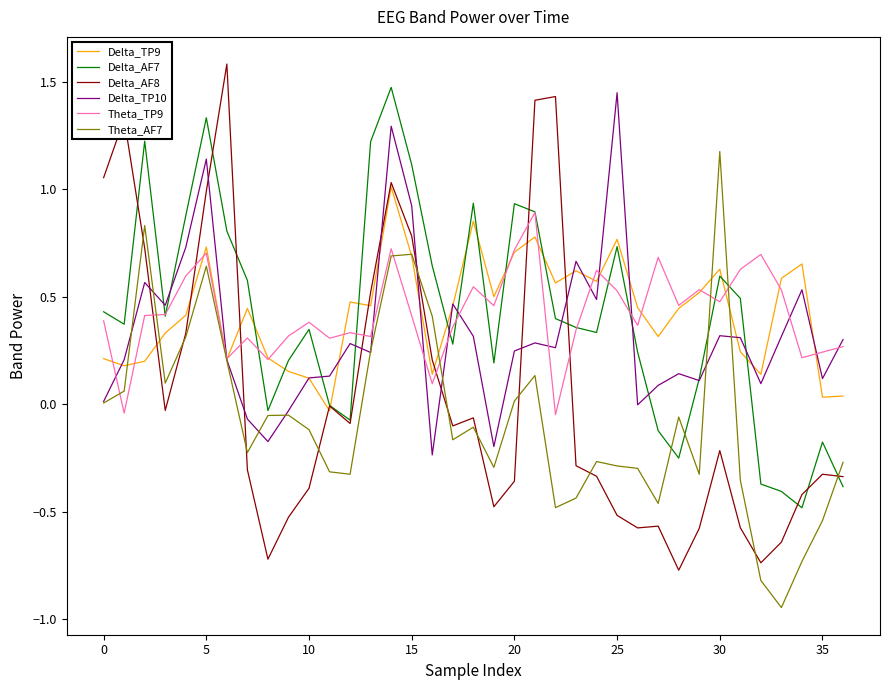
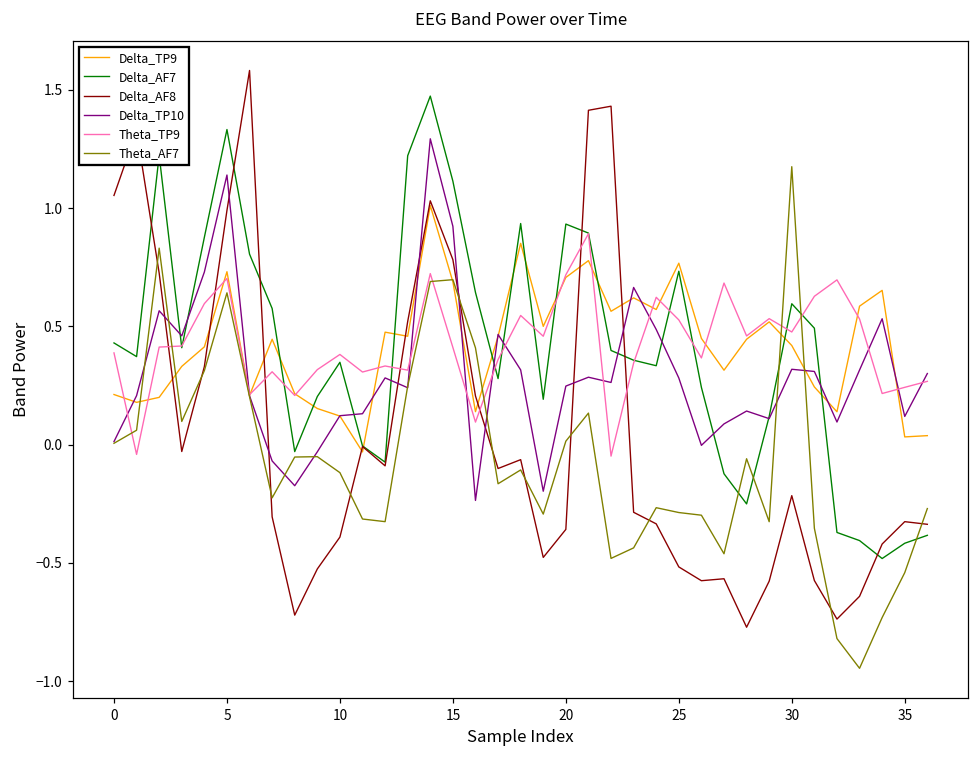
  {
    "Delta_TP9": {
      "0": 0.21,
      "5": 0.73,
      "25": 0.77,
-     "30": 0.63,
+     "30": 0.42,
      "35": 0.03
    },
    "Delta_AF7": {
      "0": 0.43,
      "5": 1.33,
      "10": 0.35,
      "15": 1.11,
      "20": 0.93,
      "25": 0.73,
      "30": 0.60,
-     "35": -0.18
+     "35": -0.42
    },
    "Delta_AF8": {
      "0": 1.05,
      "5": 0.99,
      "10": -0.39,
      "15": 0.78,
      "20": -0.36,
      "25": -0.52,
      "30": -0.22,
      "35": -0.33
    },
    "Delta_TP10": {
      "5": 1.14,
      "15": 0.92,
      "20": 0.25,
-     "25": 1.45,
+     "25": 0.28,
      "30": 0.32,
      "35": 0.12
    },
    "Theta_TP9": {
      "0": 0.39,
      "5": 0.70,
      "10": 0.38,
      "15": 0.41,
      "25": 0.53,
      "30": 0.48,
      "35": 0.24
    },
    "Theta_AF7": {
      "5": 0.64,
      "10": -0.12,
      "20": 0.01,
      "25": -0.29,
      "30": 1.17,
      "35": -0.54
    }
  }
